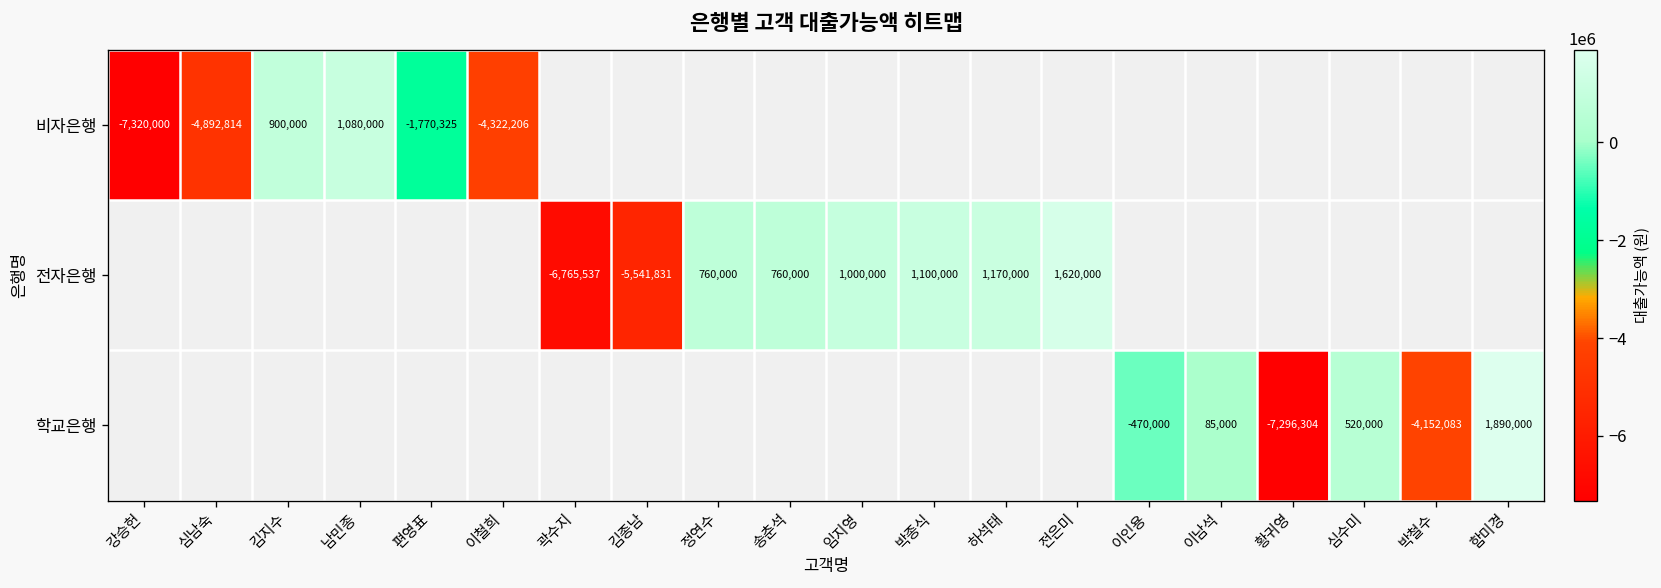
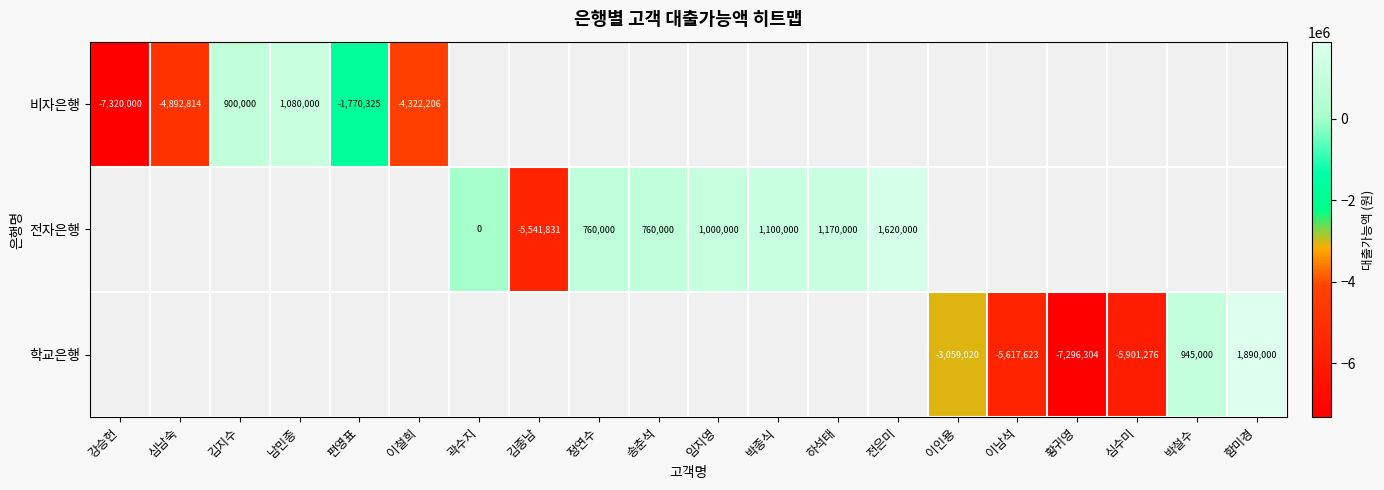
  {
    "비자은행": {
      "강승헌": "-7,320,000",
      "심남숙": "-4,892,814",
      "김지수": "900,000",
      "남민종": "1,080,000",
      "편영표": "-1,770,325",
      "이철희": "-4,322,206"
    },
    "전자은행": {
-     "곽수지": "-6,765,537",
+     "곽수지": "0",
      "김종남": "-5,541,831",
      "정연수": "760,000",
      "송춘석": "760,000",
      "임지영": "1,000,000",
      "박종식": "1,100,000",
      "하석태": "1,170,000",
      "전은미": "1,620,000"
    },
    "학교은행": {
-     "이인용": "-470,000",
-     "이남석": "85,000",
+     "이인용": "-3,059,020",
+     "이남석": "-5,617,623",
      "황귀영": "-7,296,304",
-     "심수미": "520,000",
-     "박철수": "-4,152,083",
+     "심수미": "-5,901,276",
+     "박철수": "945,000",
      "함미경": "1,890,000"
    }
  }
